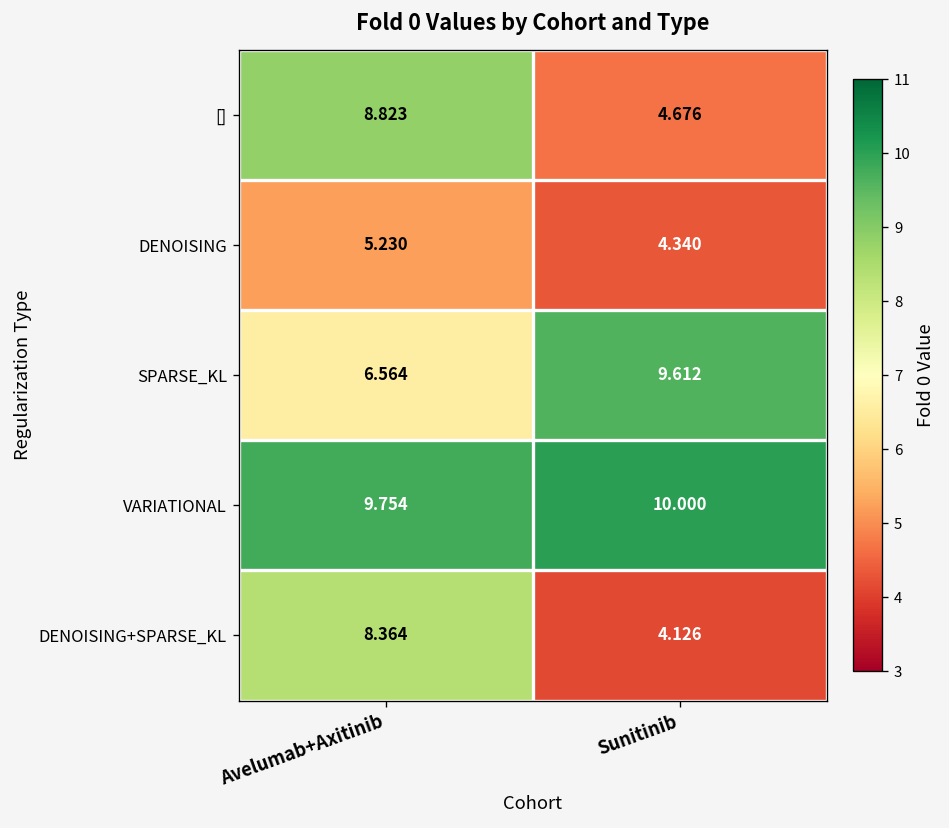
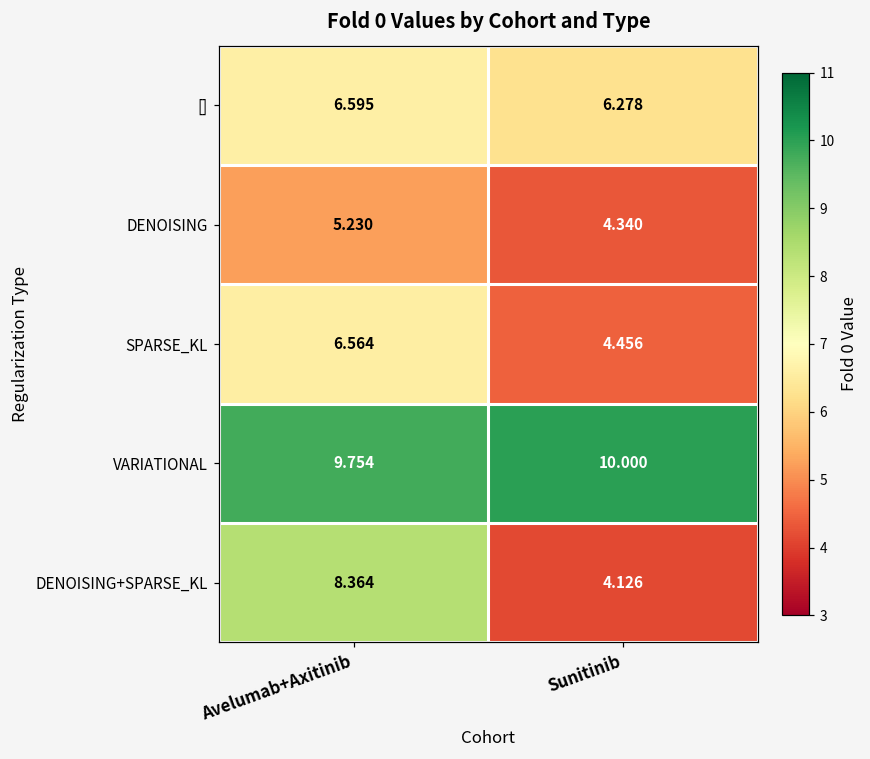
  {
    "[]": {
-     "Avelumab+Axitinib": 8.823,
-     "Sunitinib": 4.676
+     "Avelumab+Axitinib": 6.595,
+     "Sunitinib": 6.278
    },
    "DENOISING": {
      "Avelumab+Axitinib": 5.230,
      "Sunitinib": 4.340
    },
    "SPARSE_KL": {
      "Avelumab+Axitinib": 6.564,
-     "Sunitinib": 9.612
+     "Sunitinib": 4.456
    },
    "VARIATIONAL": {
      "Avelumab+Axitinib": 9.754,
      "Sunitinib": 10.000
    },
    "DENOISING+SPARSE_KL": {
      "Avelumab+Axitinib": 8.364,
      "Sunitinib": 4.126
    }
  }
